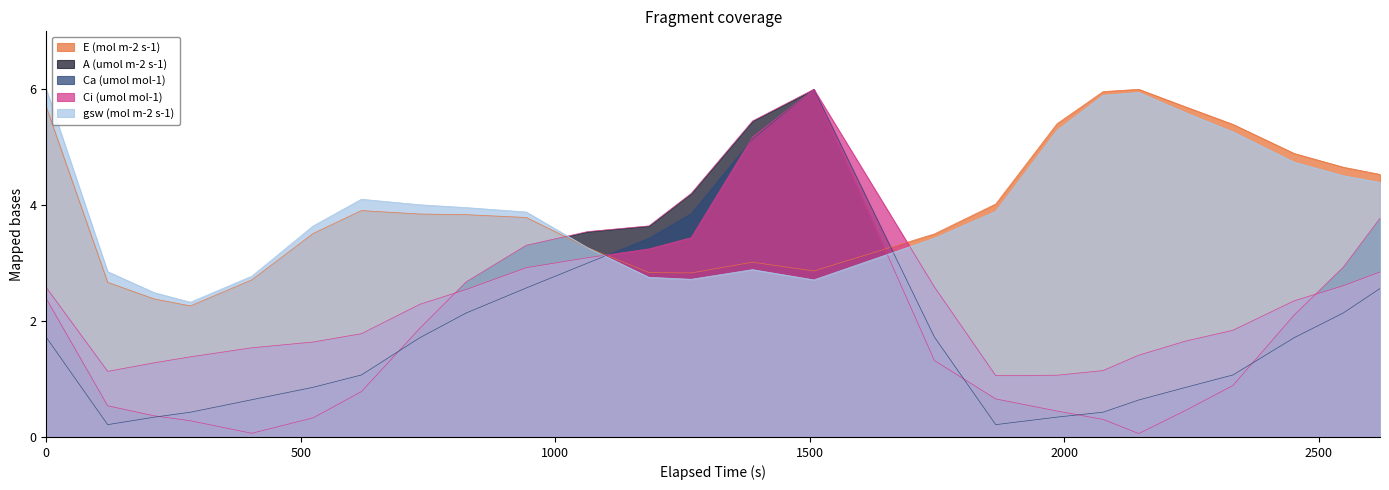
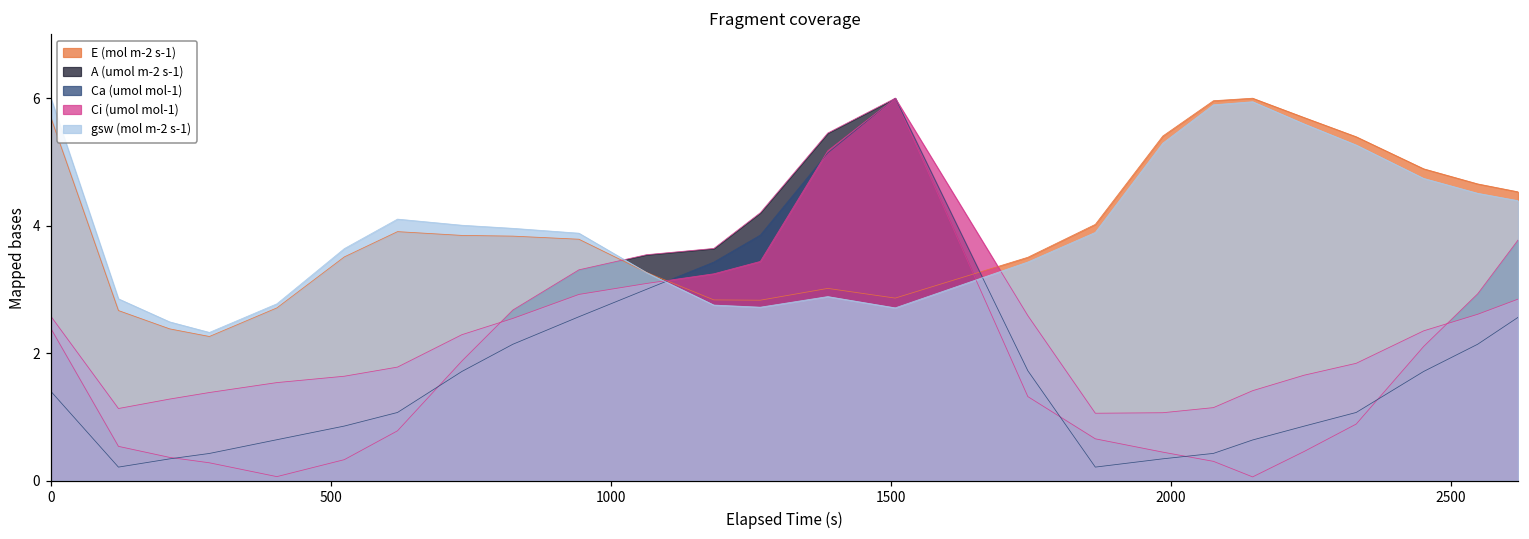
  {
    "E (mol m-2 s-1)": {
      "0": 5.7
    },
    "A (umol m-2 s-1)": {
      "0": 2.4
    },
    "Ca (umol mol-1)": {
-     "0": 1.7
+     "0": 1.4
    },
    "Ci (umol mol-1)": {
      "0": 2.6
    },
    "gsw (mol m-2 s-1)": {
      "0": 6.0
    }
  }
